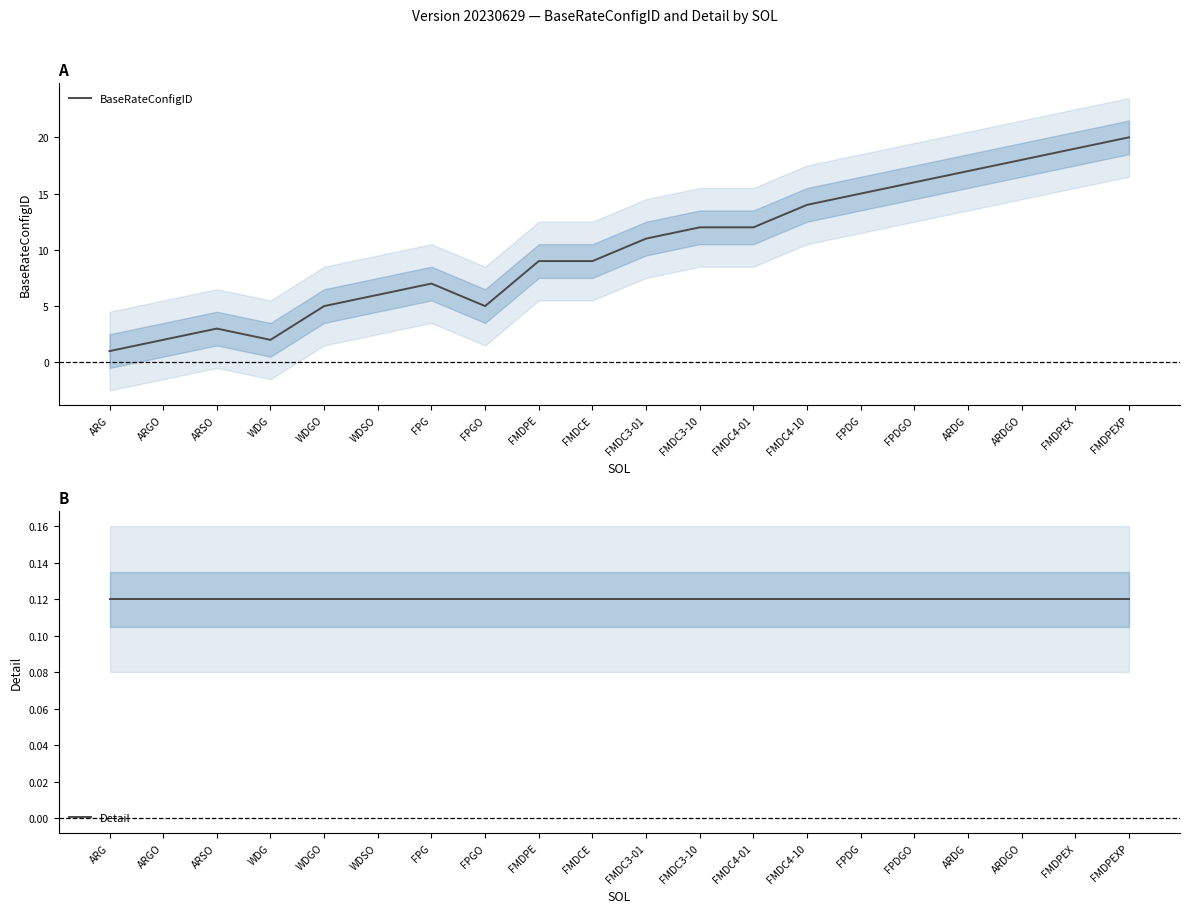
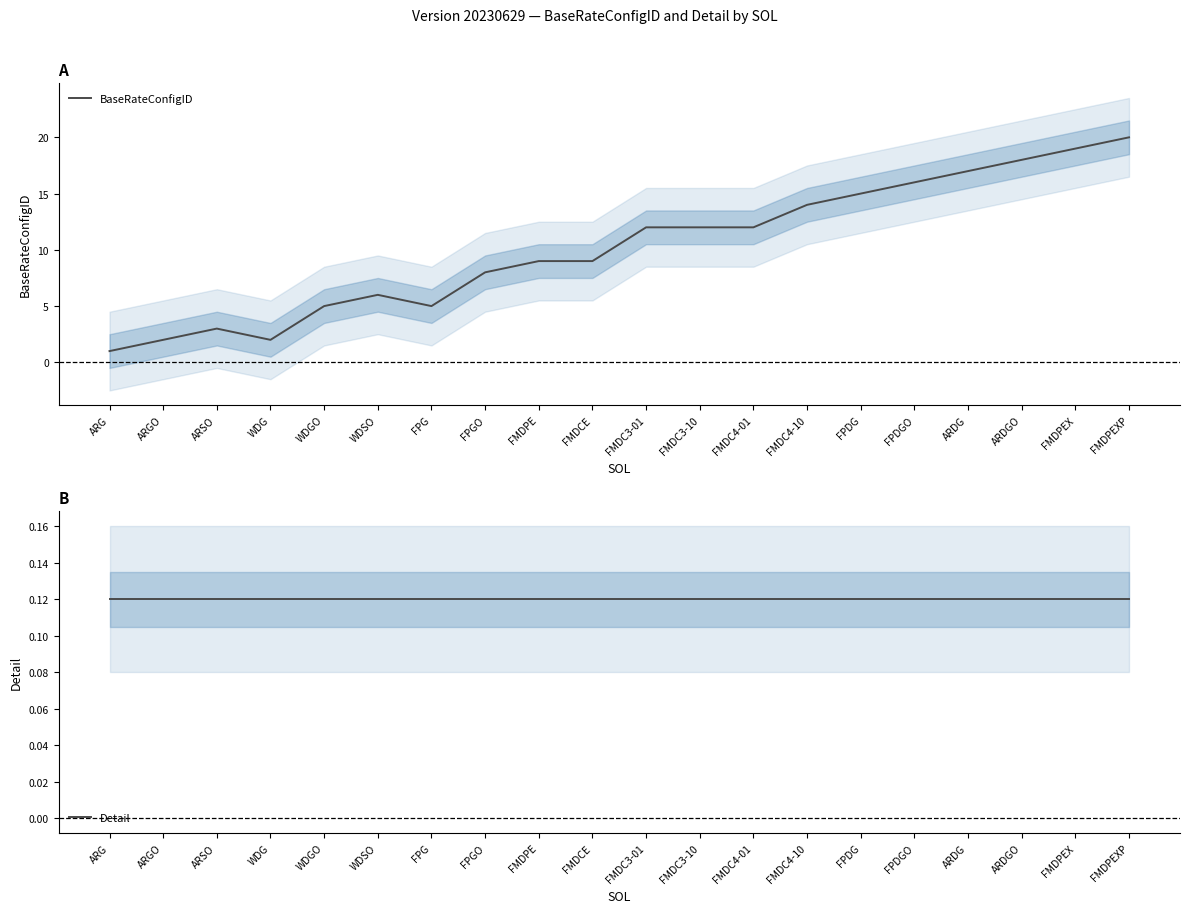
  {
    "A": {
      "BaseRateConfigID": {
        "ARG": 1,
        "ARGO": 2,
        "ARSO": 3,
        "WDG": 2,
        "WDGO": 5,
        "WDSO": 6,
-       "FPG": 7,
-       "FPGO": 5,
+       "FPG": 5,
+       "FPGO": 8,
        "FMDPE": 9,
        "FMDCE": 9,
-       "FMDC3-01": 11,
+       "FMDC3-01": 12,
        "FMDC3-10": 12,
        "FMDC4-01": 12,
        "FMDC4-10": 14,
        "FPDG": 15,
        "FPDGO": 16,
        "ARDG": 17,
        "ARDGO": 18,
        "FMDPEX": 19,
        "FMDPEXP": 20
      }
    },
    "B": {
      "Detail": {
        "ARG": 0.120,
        "ARGO": 0.120,
        "ARSO": 0.120,
        "WDG": 0.120,
        "WDGO": 0.120,
        "WDSO": 0.120,
        "FPG": 0.120,
        "FPGO": 0.120,
        "FMDPE": 0.120,
        "FMDCE": 0.120,
        "FMDC3-01": 0.120,
        "FMDC3-10": 0.120,
        "FMDC4-01": 0.120,
        "FMDC4-10": 0.120,
        "FPDG": 0.120,
        "FPDGO": 0.120,
        "ARDG": 0.120,
        "ARDGO": 0.120,
        "FMDPEX": 0.120,
        "FMDPEXP": 0.120
      }
    }
  }
